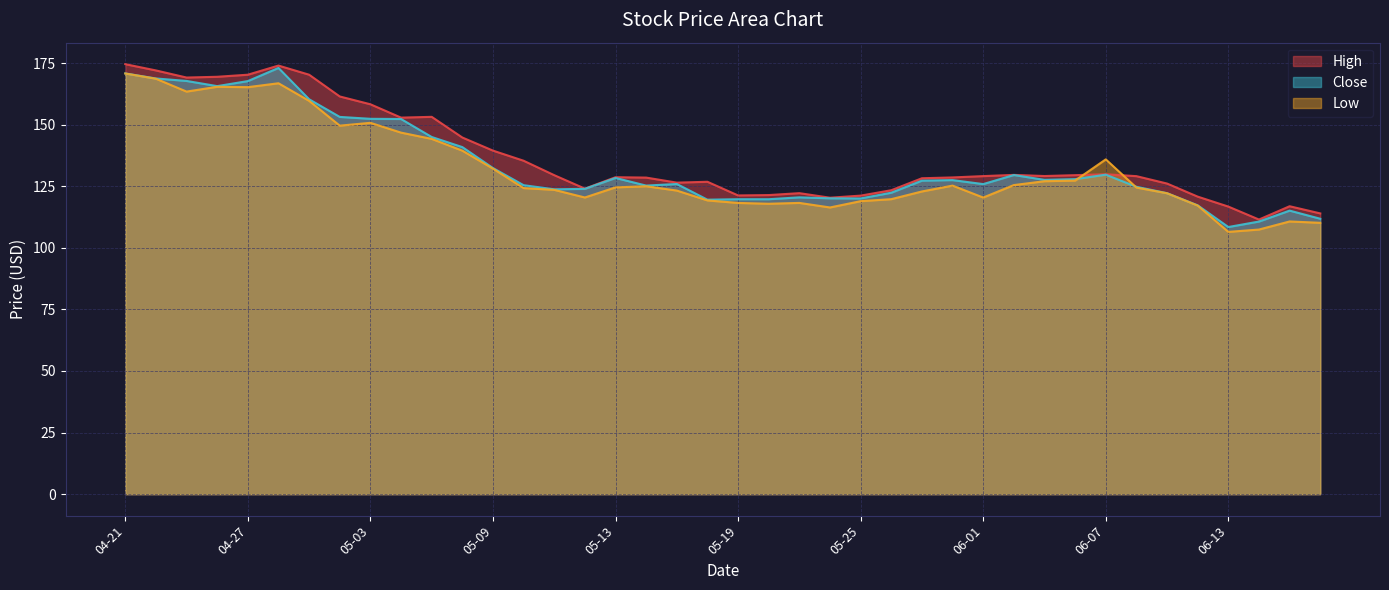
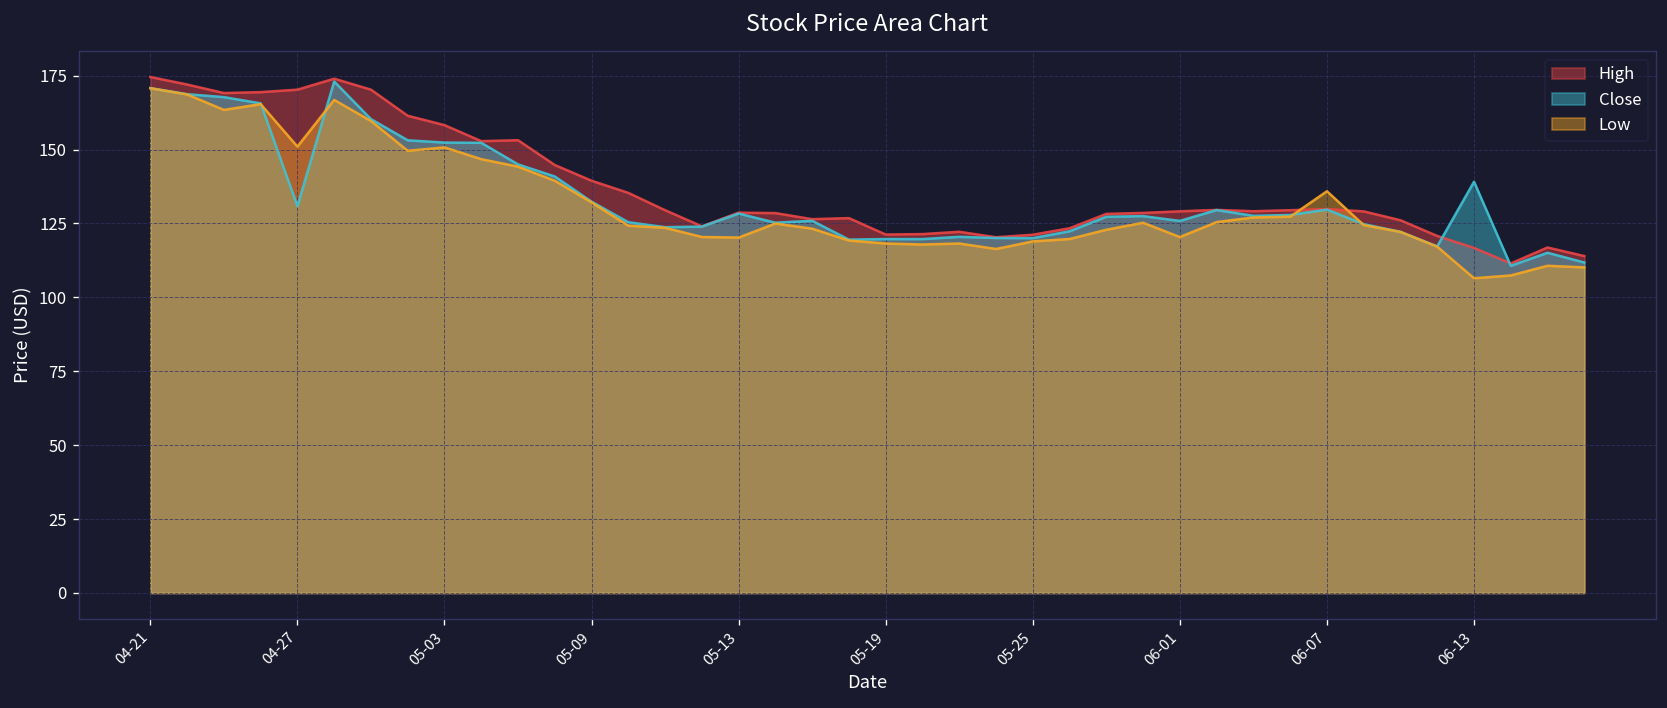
  {
    "High": {
      "04-21": 175,
      "04-27": 170,
      "05-03": 158,
      "05-09": 139,
      "05-19": 121,
      "05-25": 121,
      "06-01": 129,
      "06-13": 117
    },
    "Close": {
-     "04-27": 168,
+     "04-27": 131,
      "05-03": 152,
      "05-19": 120,
      "05-25": 120,
      "06-01": 126,
-     "06-13": 108
+     "06-13": 139
    },
    "Low": {
-     "04-27": 165,
+     "04-27": 151,
      "05-03": 151,
-     "05-13": 125,
+     "05-13": 120,
      "05-19": 118,
      "05-25": 119,
      "06-01": 120,
      "06-07": 136,
      "06-13": 106
    }
  }
